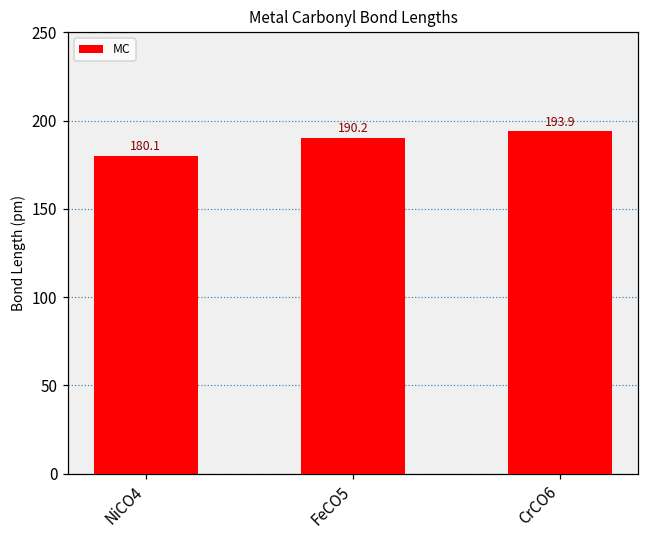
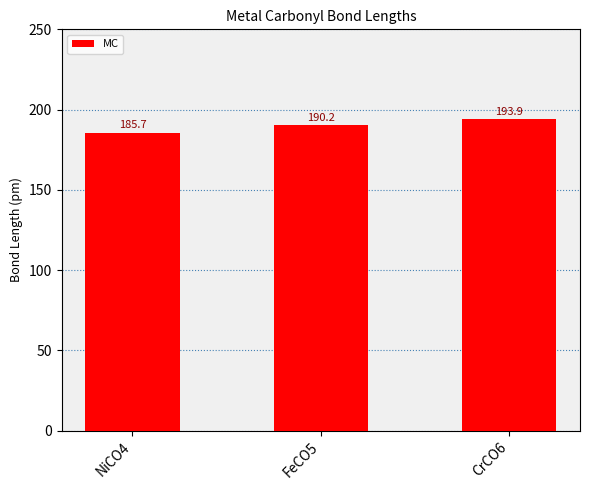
  {
-   "NiCO4": 180.1,
+   "NiCO4": 185.7,
    "FeCO5": 190.2,
    "CrCO6": 193.9
  }
